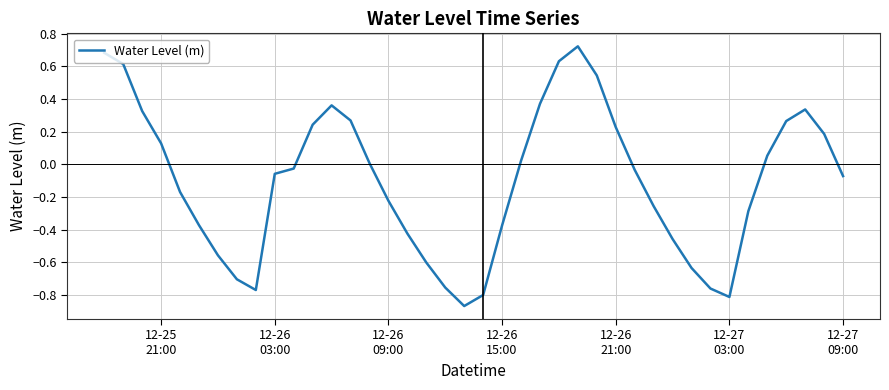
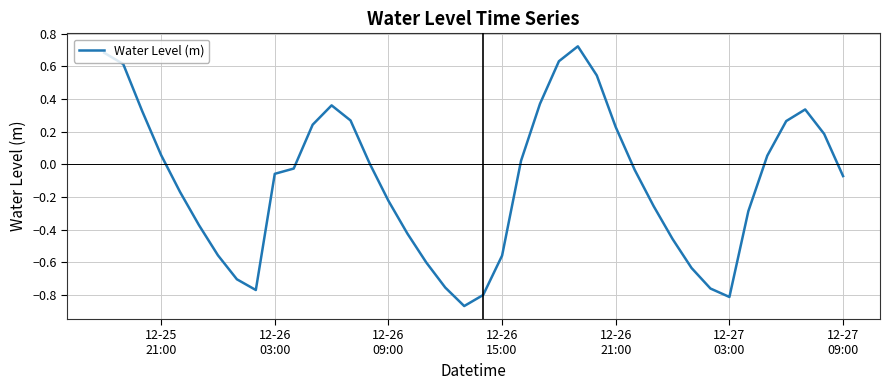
  {
-   "12-25 21:00": 0.13,
+   "12-25 21:00": 0.06,
    "12-26 03:00": -0.06,
    "12-26 09:00": -0.22,
-   "12-26 15:00": -0.37,
+   "12-26 15:00": -0.56,
    "12-26 21:00": 0.23,
    "12-27 03:00": -0.81,
    "12-27 09:00": -0.07
  }
